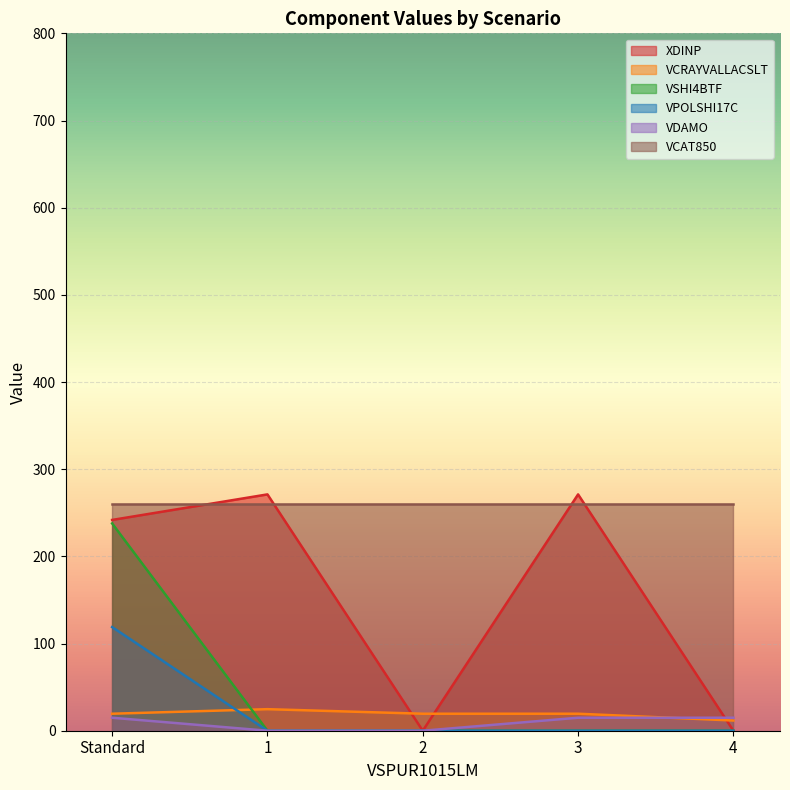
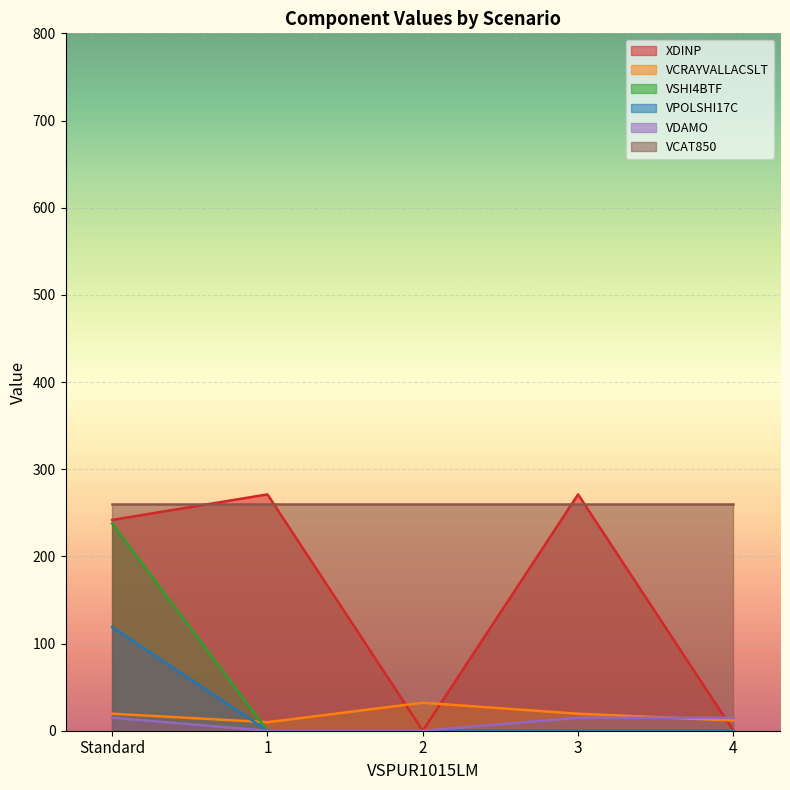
  {
    "XDINP": {
      "Standard": 240,
      "1": 270,
      "3": 270
    },
    "VCRAYVALLACSLT": {
      "Standard": 20,
-     "1": 20,
-     "2": 20,
+     "1": 10,
+     "2": 30,
      "3": 20,
      "4": 10
    },
    "VSHI4BTF": {
      "Standard": 240
    },
    "VPOLSHI17C": {
      "Standard": 120
    },
    "VDAMO": {
      "Standard": 10,
      "3": 10,
      "4": 10
    },
    "VCAT850": {
      "Standard": 260,
      "1": 260,
      "2": 260,
      "3": 260,
      "4": 260
    }
  }
